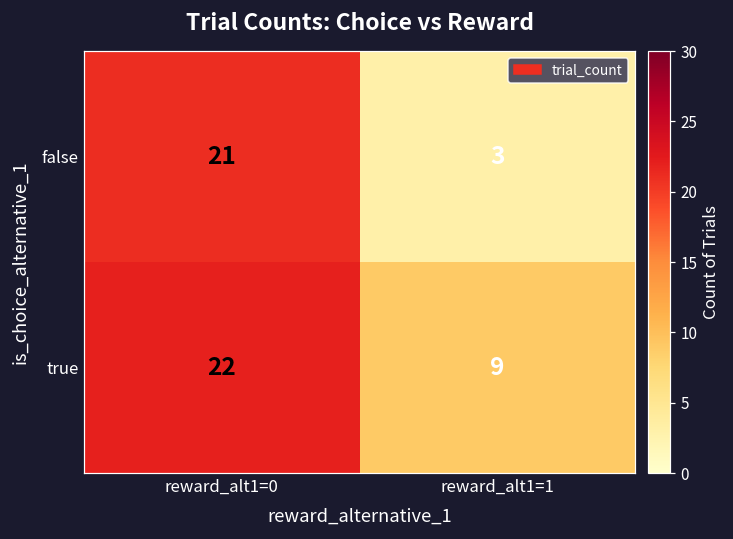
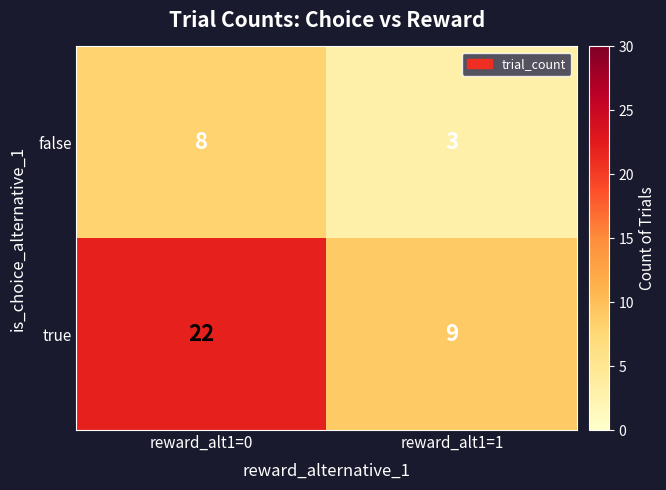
  {
    "false": {
-     "reward_alt1=0": 21,
+     "reward_alt1=0": 8,
      "reward_alt1=1": 3
    },
    "true": {
      "reward_alt1=0": 22,
      "reward_alt1=1": 9
    }
  }
